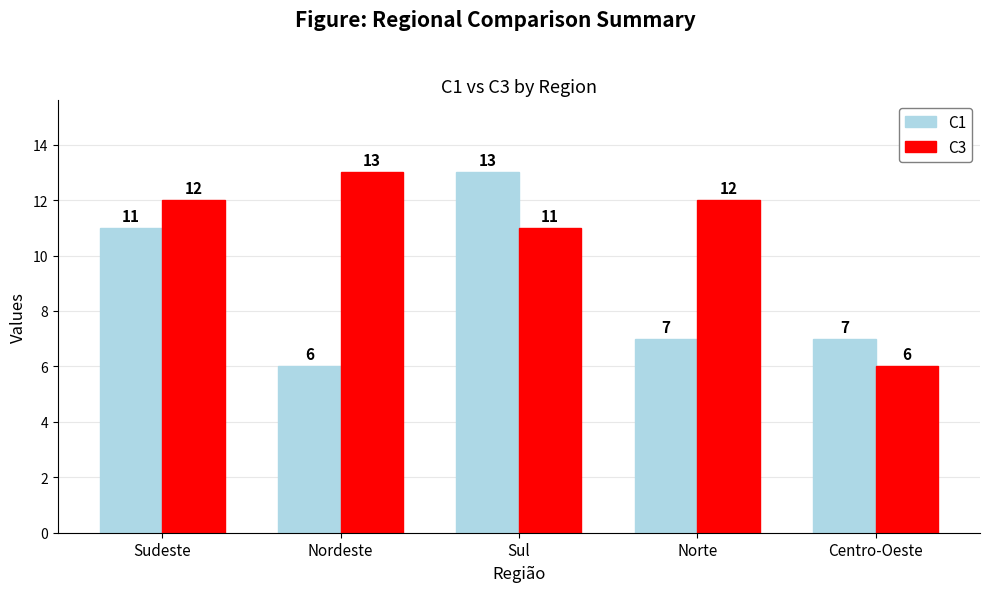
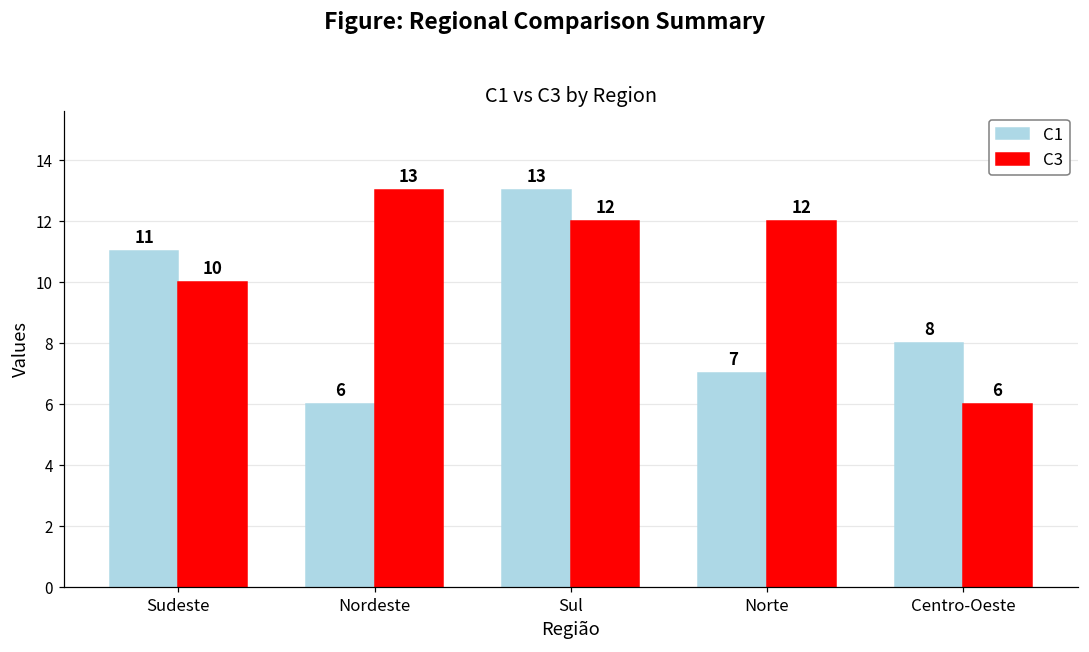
  {
    "C1": {
      "Sudeste": 11,
      "Nordeste": 6,
      "Sul": 13,
      "Norte": 7,
-     "Centro-Oeste": 7
+     "Centro-Oeste": 8
    },
    "C3": {
-     "Sudeste": 12,
+     "Sudeste": 10,
      "Nordeste": 13,
-     "Sul": 11,
+     "Sul": 12,
      "Norte": 12,
      "Centro-Oeste": 6
    }
  }
